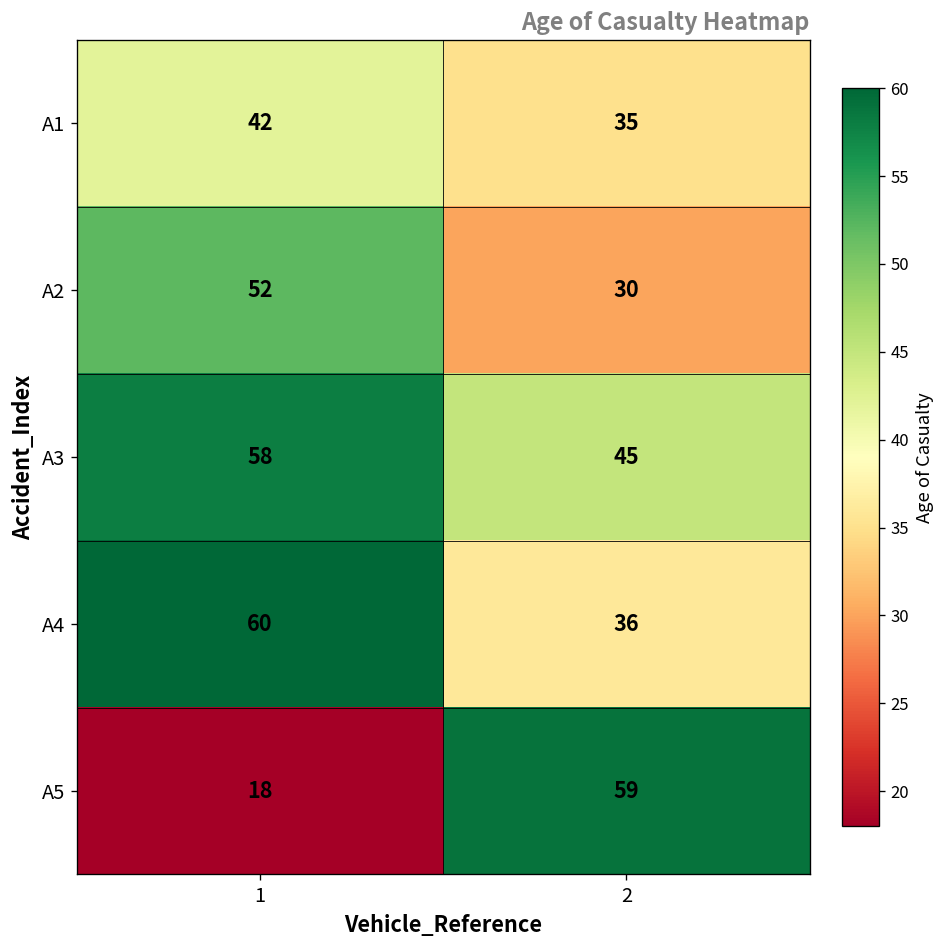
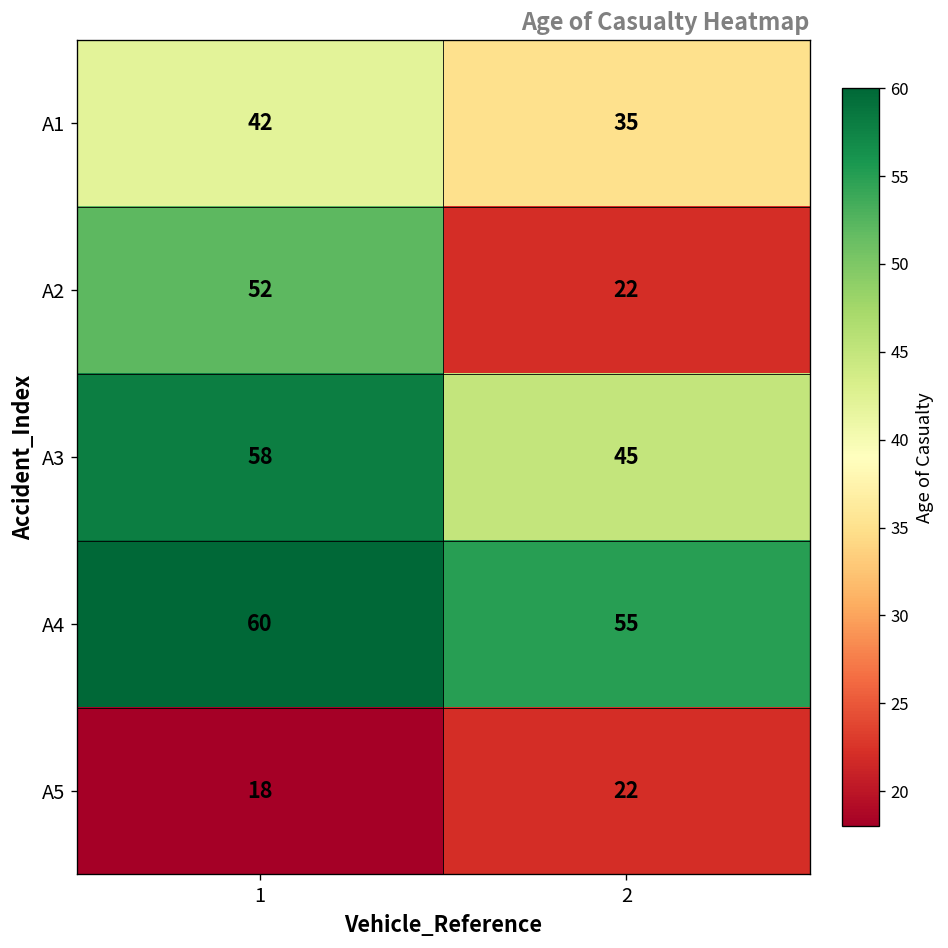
  {
    "A1": {
      "1": 42,
      "2": 35
    },
    "A2": {
      "1": 52,
-     "2": 30
+     "2": 22
    },
    "A3": {
      "1": 58,
      "2": 45
    },
    "A4": {
      "1": 60,
-     "2": 36
+     "2": 55
    },
    "A5": {
      "1": 18,
-     "2": 59
+     "2": 22
    }
  }
